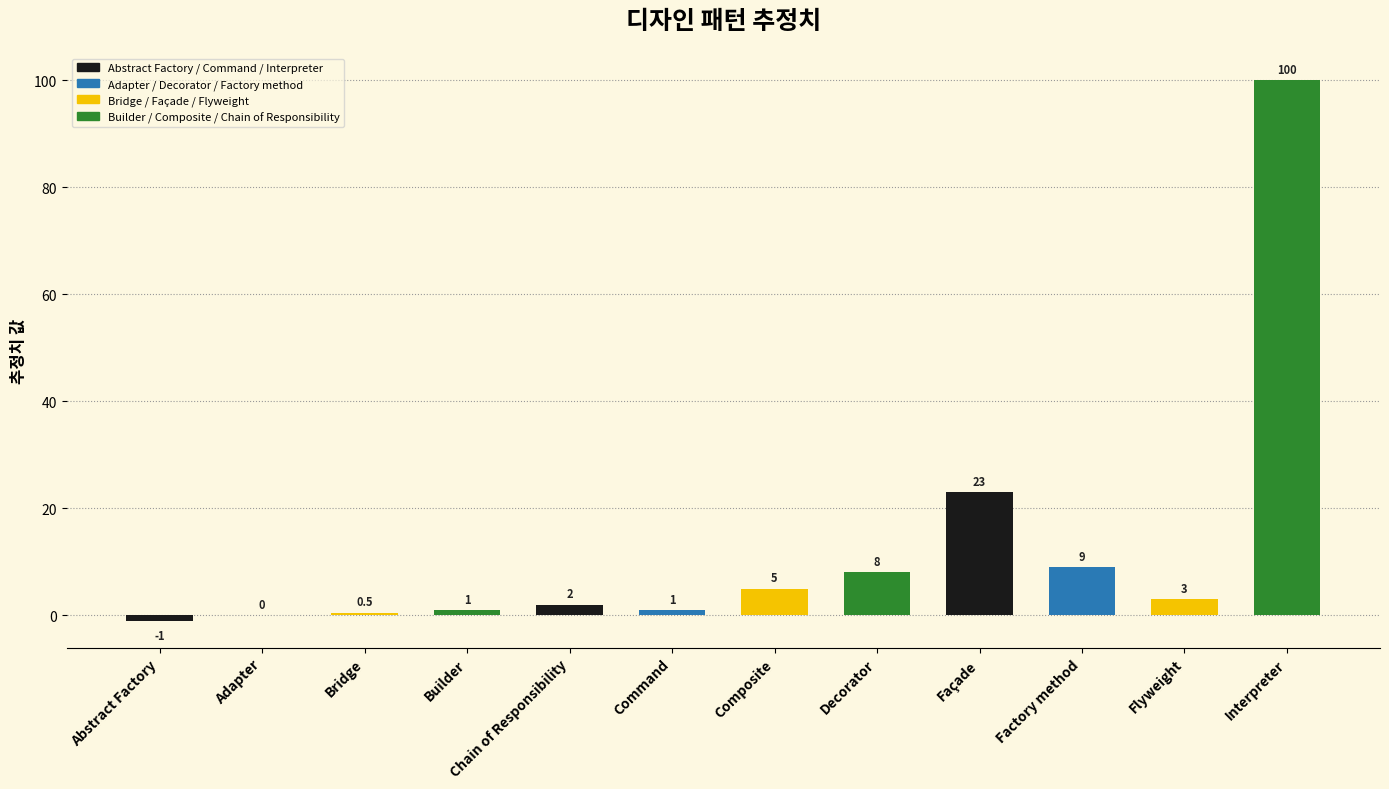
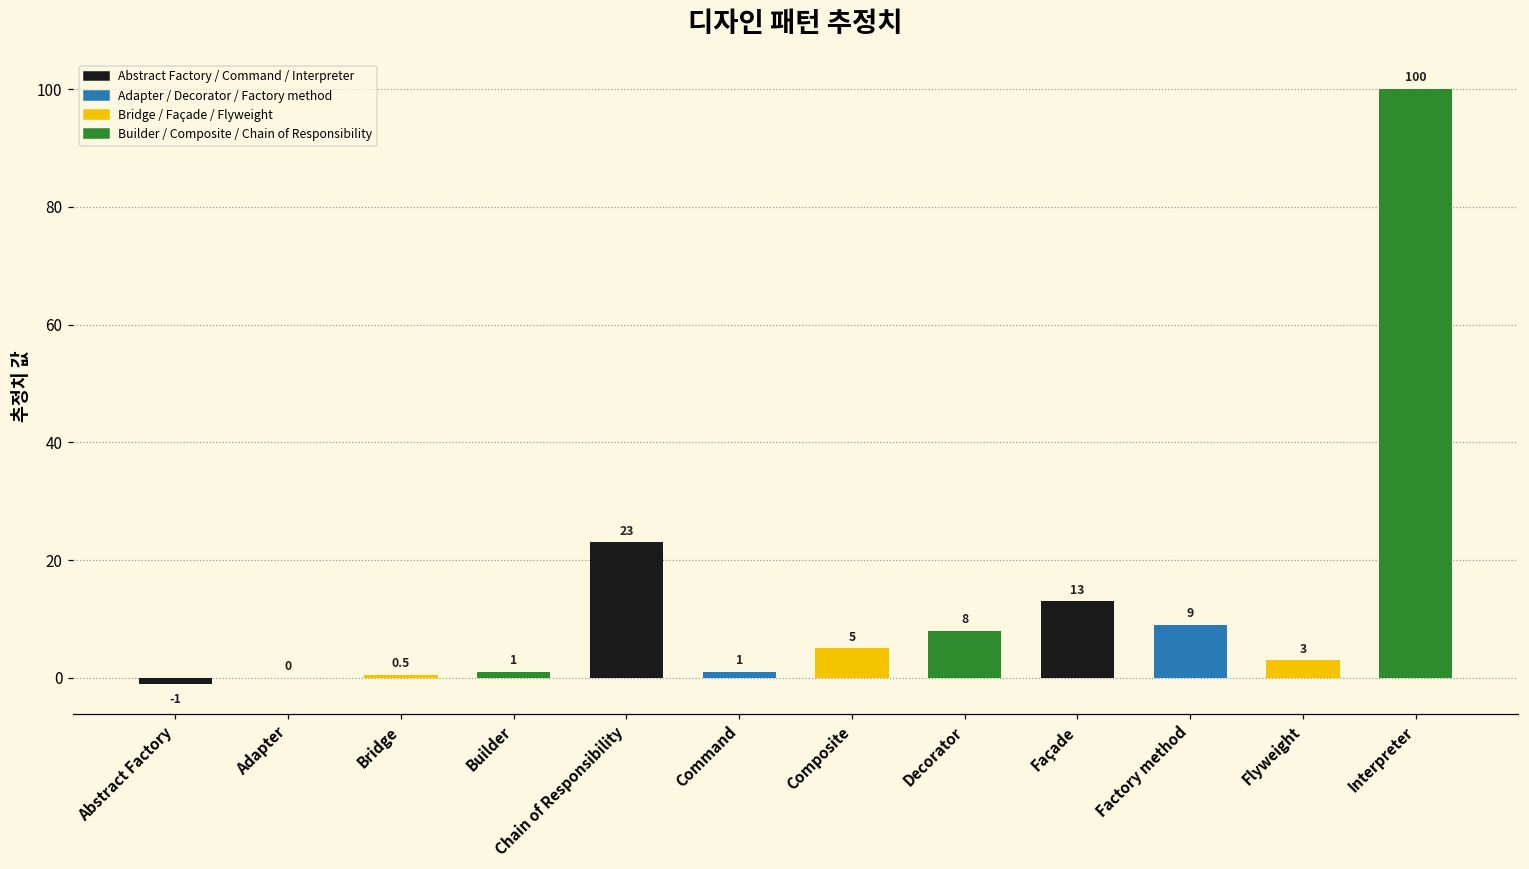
  {
    "Abstract Factory": -1,
    "Adapter": 0,
    "Bridge": 0.5,
    "Builder": 1,
-   "Chain of Responsibility": 2,
+   "Chain of Responsibility": 23,
    "Command": 1,
    "Composite": 5,
    "Decorator": 8,
-   "Façade": 23,
+   "Façade": 13,
    "Factory method": 9,
    "Flyweight": 3,
    "Interpreter": 100
  }
